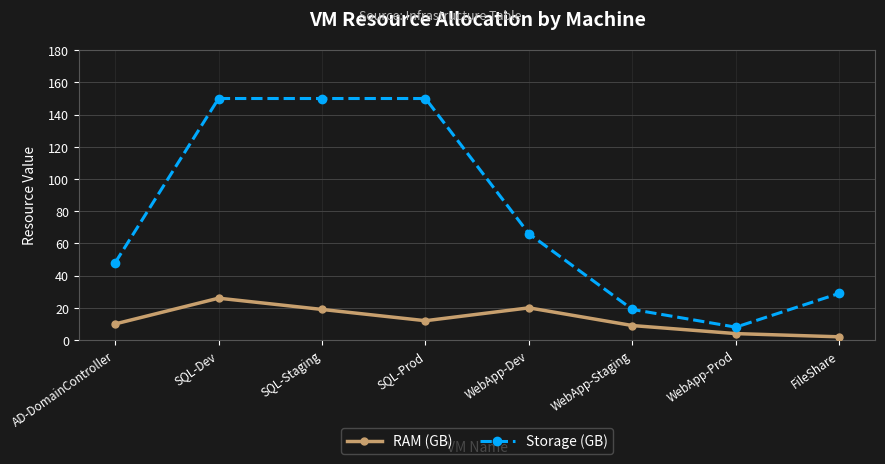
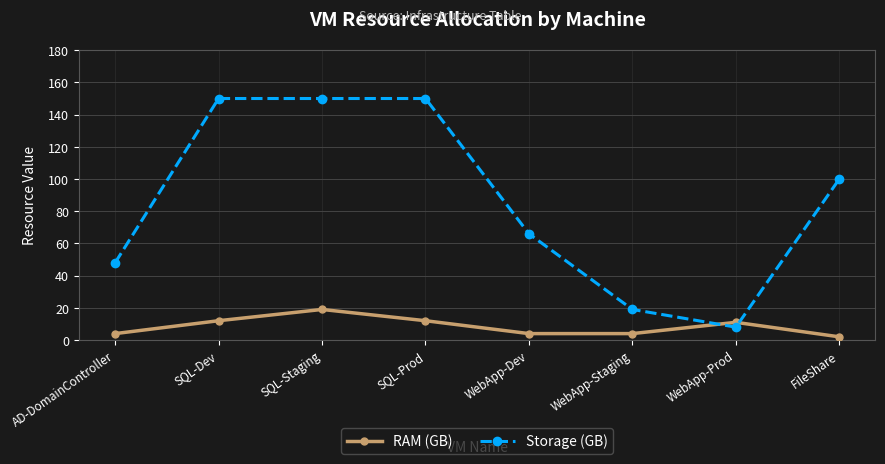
  {
    "RAM (GB)": {
-     "AD-DomainController": 10,
-     "SQL-Dev": 26,
+     "AD-DomainController": 4,
+     "SQL-Dev": 12,
      "SQL-Staging": 19,
      "SQL-Prod": 12,
-     "WebApp-Dev": 20,
-     "WebApp-Staging": 9,
-     "WebApp-Prod": 4,
+     "WebApp-Dev": 4,
+     "WebApp-Staging": 4,
+     "WebApp-Prod": 11,
      "FileShare": 2
    },
    "Storage (GB)": {
      "AD-DomainController": 48,
      "SQL-Dev": 150,
      "SQL-Staging": 150,
      "SQL-Prod": 150,
      "WebApp-Dev": 66,
      "WebApp-Staging": 19,
      "WebApp-Prod": 8,
-     "FileShare": 29
+     "FileShare": 100
    }
  }
